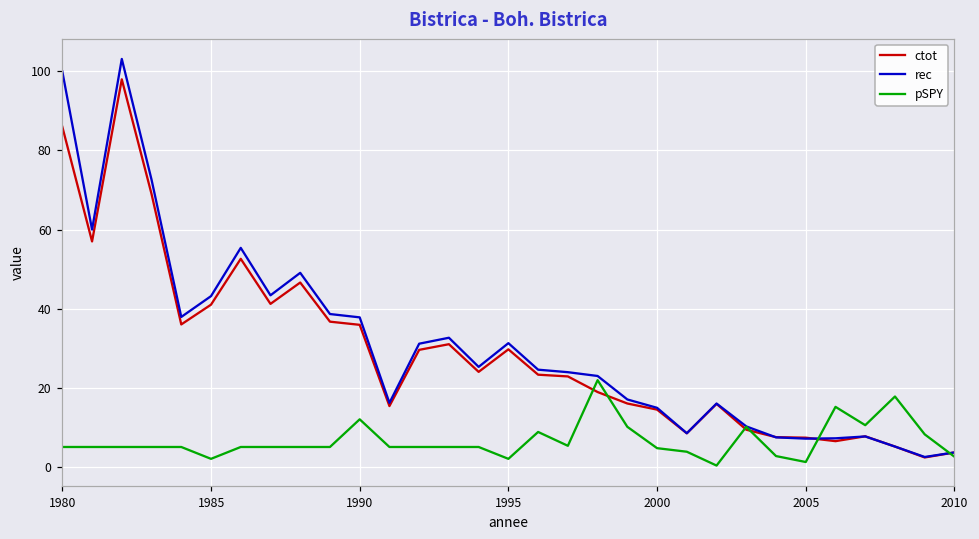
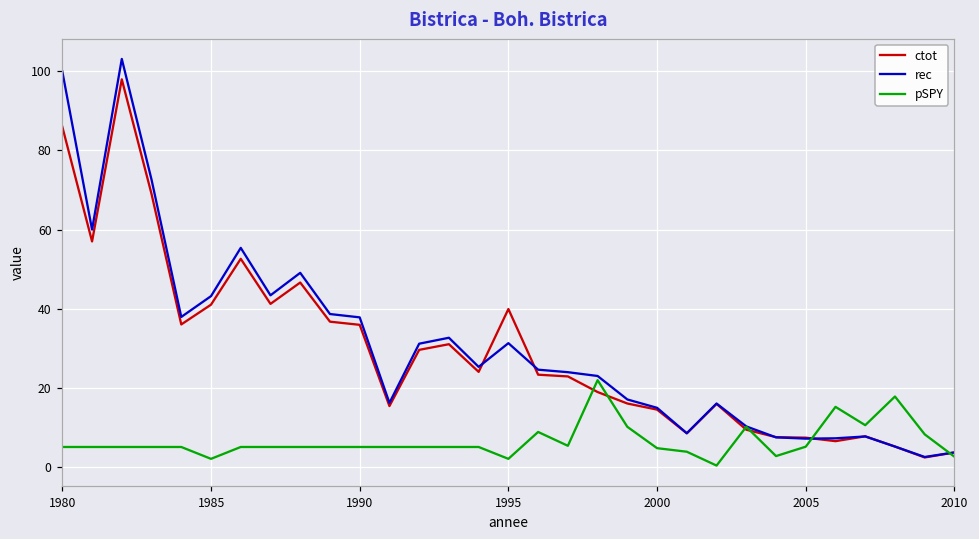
  {
    "ctot": {
      "1980": 86,
      "1985": 41,
      "1990": 36,
-     "1995": 30
+     "1995": 40
    },
    "rec": {
      "1980": 100,
      "1985": 43,
      "1990": 38,
      "1995": 31
    },
    "pSPY": {
      "1980": 5,
      "1985": 2,
-     "1990": 12,
+     "1990": 5,
      "1995": 2,
      "2000": 5,
-     "2005": 1,
+     "2005": 5,
      "2010": 3
    }
  }
